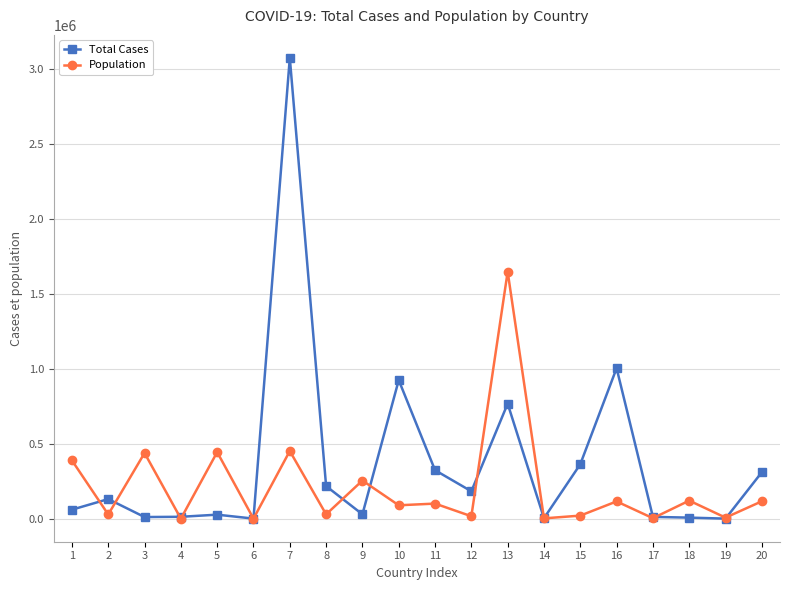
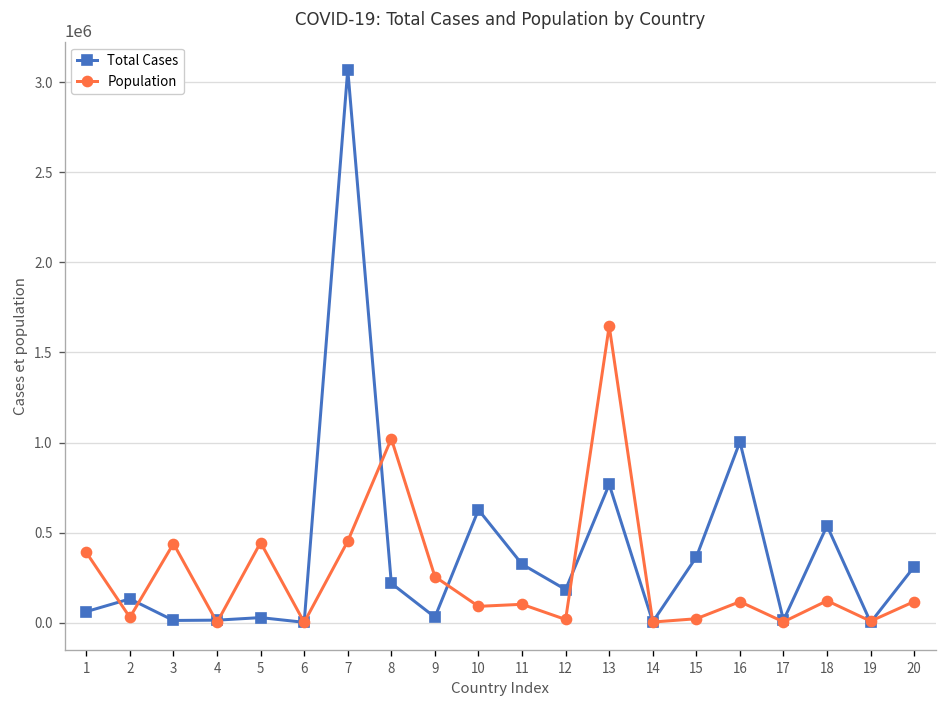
  {
    "Total Cases": {
      "1": 60000,
      "2": 130000,
      "3": 10000,
      "5": 30000,
      "7": 3070000,
      "8": 220000,
      "9": 30000,
-     "10": 920000,
+     "10": 630000,
      "11": 320000,
      "12": 180000,
      "13": 770000,
      "15": 360000,
      "16": 1000000,
-     "18": 10000,
+     "18": 540000,
      "20": 310000
    },
    "Population": {
      "1": 390000,
      "2": 30000,
      "3": 440000,
      "5": 440000,
      "7": 450000,
-     "8": 30000,
+     "8": 1020000,
      "9": 250000,
      "10": 90000,
      "11": 100000,
      "12": 20000,
      "13": 1650000,
      "15": 20000,
      "16": 120000,
      "18": 120000,
      "20": 120000
    }
  }
